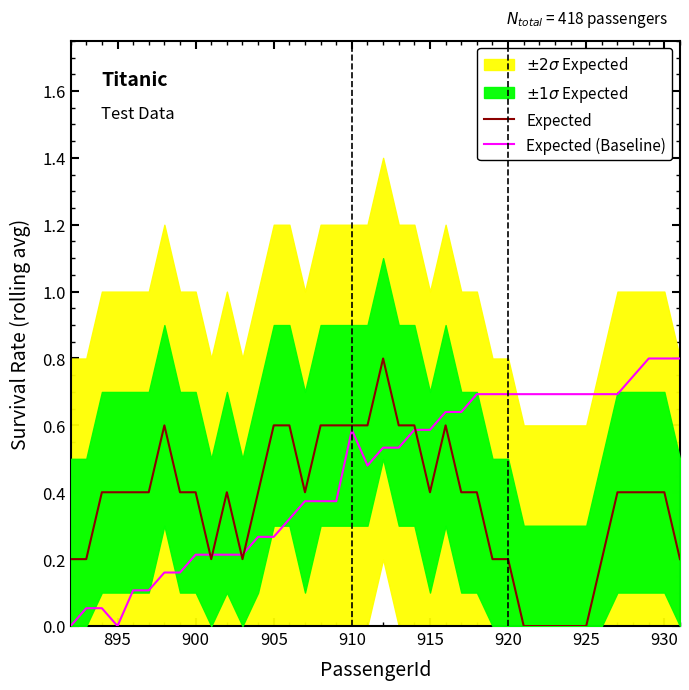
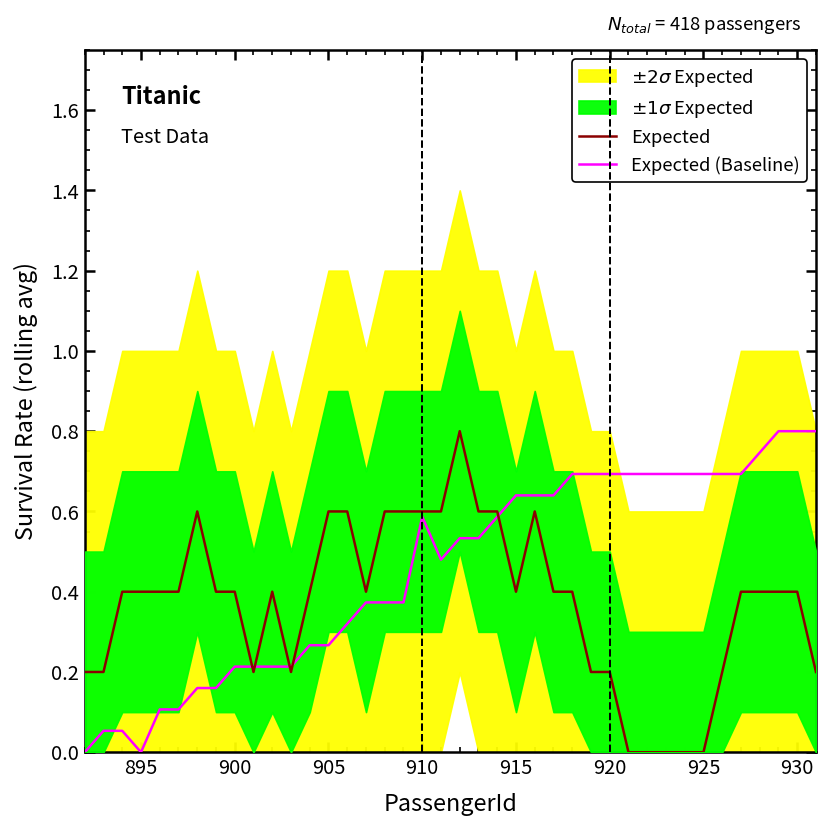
  {
    "Expected": {
      "895": 0.40,
      "900": 0.40,
      "905": 0.60,
      "910": 0.60,
      "915": 0.40,
      "920": 0.20,
      "925": 0.00,
      "930": 0.40
    },
    "Expected (Baseline)": {
      "895": 0.00,
      "900": 0.21,
      "905": 0.27,
      "910": 0.59,
-     "915": 0.59,
+     "915": 0.64,
      "920": 0.69,
      "925": 0.69,
      "930": 0.80
    }
  }
